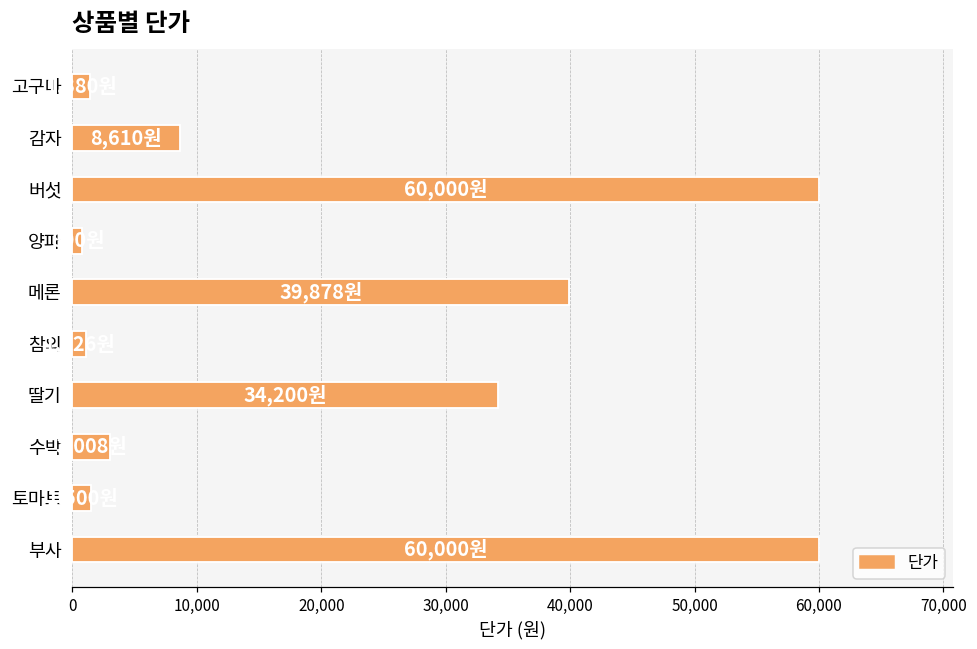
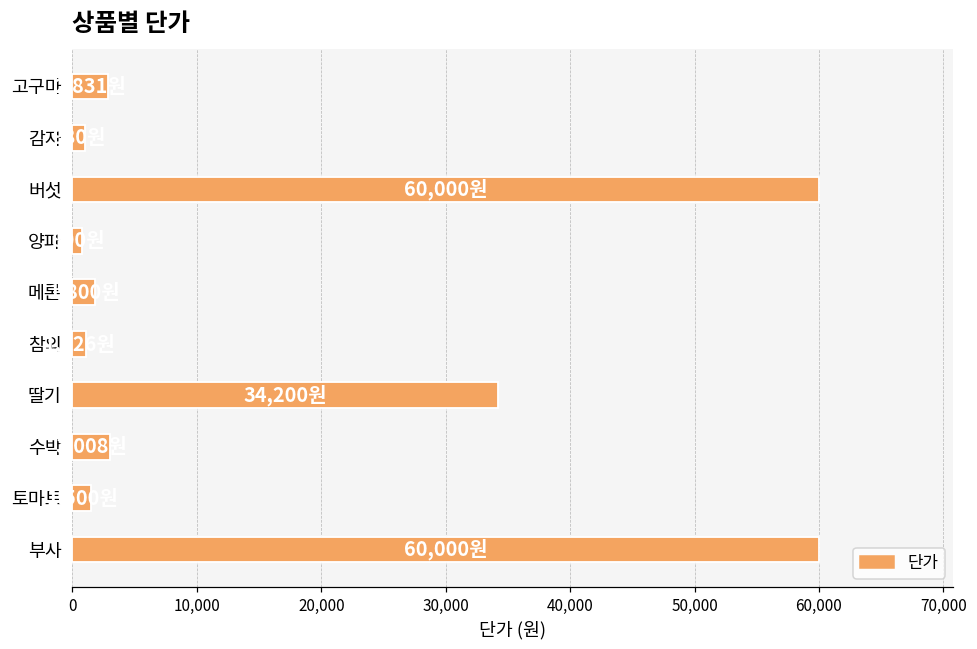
  {
-   "고구마": "1,400",
-   "감자": "8,600",
+   "고구마": "2,800",
+   "감자": "1,000",
    "양파": "800",
-   "메론": "39,900",
+   "메론": "1,800",
    "참외": "1,100",
    "수박": "3,000",
    "토마토": "1,500"
  }
